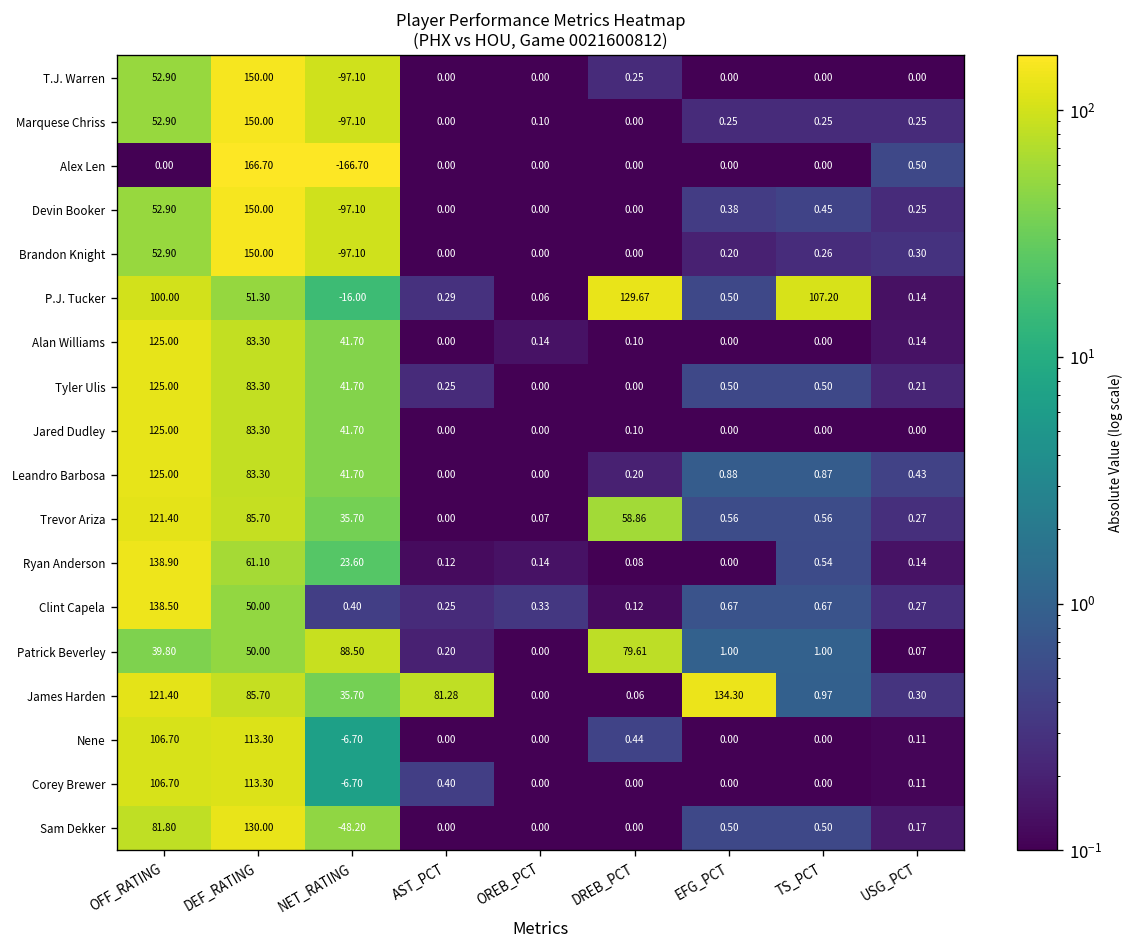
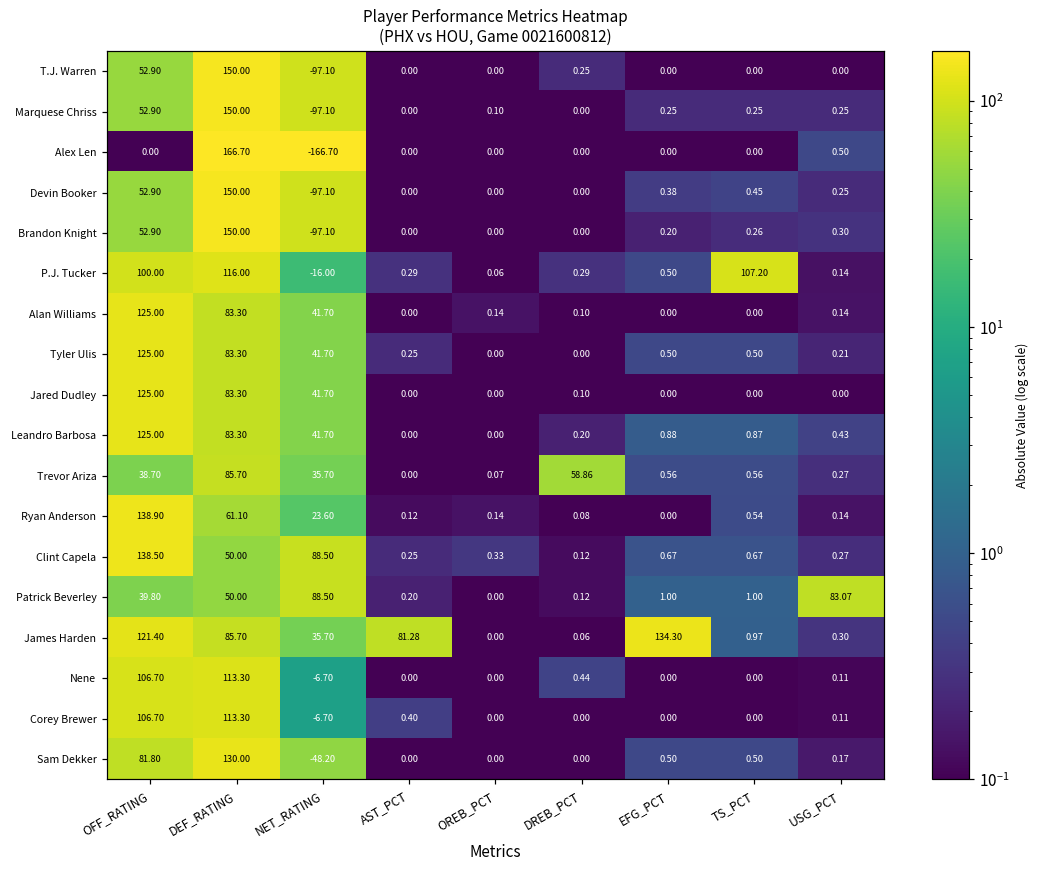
  {
    "T.J. Warren": {
      "OFF_RATING": 52.90,
      "DEF_RATING": 150.00,
      "NET_RATING": -97.10,
      "AST_PCT": 0.00,
      "OREB_PCT": 0.00,
      "DREB_PCT": 0.25,
      "EFG_PCT": 0.00,
      "TS_PCT": 0.00,
      "USG_PCT": 0.00
    },
    "Marquese Chriss": {
      "OFF_RATING": 52.90,
      "DEF_RATING": 150.00,
      "NET_RATING": -97.10,
      "AST_PCT": 0.00,
      "OREB_PCT": 0.10,
      "DREB_PCT": 0.00,
      "EFG_PCT": 0.25,
      "TS_PCT": 0.25,
      "USG_PCT": 0.25
    },
    "Alex Len": {
      "OFF_RATING": 0.00,
      "DEF_RATING": 166.70,
      "NET_RATING": -166.70,
      "AST_PCT": 0.00,
      "OREB_PCT": 0.00,
      "DREB_PCT": 0.00,
      "EFG_PCT": 0.00,
      "TS_PCT": 0.00,
      "USG_PCT": 0.50
    },
    "Devin Booker": {
      "OFF_RATING": 52.90,
      "DEF_RATING": 150.00,
      "NET_RATING": -97.10,
      "AST_PCT": 0.00,
      "OREB_PCT": 0.00,
      "DREB_PCT": 0.00,
      "EFG_PCT": 0.38,
      "TS_PCT": 0.45,
      "USG_PCT": 0.25
    },
    "Brandon Knight": {
      "OFF_RATING": 52.90,
      "DEF_RATING": 150.00,
      "NET_RATING": -97.10,
      "AST_PCT": 0.00,
      "OREB_PCT": 0.00,
      "DREB_PCT": 0.00,
      "EFG_PCT": 0.20,
      "TS_PCT": 0.26,
      "USG_PCT": 0.30
    },
    "P.J. Tucker": {
      "OFF_RATING": 100.00,
-     "DEF_RATING": 51.30,
+     "DEF_RATING": 116.00,
      "NET_RATING": -16.00,
      "AST_PCT": 0.29,
      "OREB_PCT": 0.06,
-     "DREB_PCT": 129.67,
+     "DREB_PCT": 0.29,
      "EFG_PCT": 0.50,
      "TS_PCT": 107.20,
      "USG_PCT": 0.14
    },
    "Alan Williams": {
      "OFF_RATING": 125.00,
      "DEF_RATING": 83.30,
      "NET_RATING": 41.70,
      "AST_PCT": 0.00,
      "OREB_PCT": 0.14,
      "DREB_PCT": 0.10,
      "EFG_PCT": 0.00,
      "TS_PCT": 0.00,
      "USG_PCT": 0.14
    },
    "Tyler Ulis": {
      "OFF_RATING": 125.00,
      "DEF_RATING": 83.30,
      "NET_RATING": 41.70,
      "AST_PCT": 0.25,
      "OREB_PCT": 0.00,
      "DREB_PCT": 0.00,
      "EFG_PCT": 0.50,
      "TS_PCT": 0.50,
      "USG_PCT": 0.21
    },
    "Jared Dudley": {
      "OFF_RATING": 125.00,
      "DEF_RATING": 83.30,
      "NET_RATING": 41.70,
      "AST_PCT": 0.00,
      "OREB_PCT": 0.00,
      "DREB_PCT": 0.10,
      "EFG_PCT": 0.00,
      "TS_PCT": 0.00,
      "USG_PCT": 0.00
    },
    "Leandro Barbosa": {
      "OFF_RATING": 125.00,
      "DEF_RATING": 83.30,
      "NET_RATING": 41.70,
      "AST_PCT": 0.00,
      "OREB_PCT": 0.00,
      "DREB_PCT": 0.20,
      "EFG_PCT": 0.88,
      "TS_PCT": 0.87,
      "USG_PCT": 0.43
    },
    "Trevor Ariza": {
-     "OFF_RATING": 121.40,
+     "OFF_RATING": 38.70,
      "DEF_RATING": 85.70,
      "NET_RATING": 35.70,
      "AST_PCT": 0.00,
      "OREB_PCT": 0.07,
      "DREB_PCT": 58.86,
      "EFG_PCT": 0.56,
      "TS_PCT": 0.56,
      "USG_PCT": 0.27
    },
    "Ryan Anderson": {
      "OFF_RATING": 138.90,
      "DEF_RATING": 61.10,
      "NET_RATING": 23.60,
      "AST_PCT": 0.12,
      "OREB_PCT": 0.14,
      "DREB_PCT": 0.08,
      "EFG_PCT": 0.00,
      "TS_PCT": 0.54,
      "USG_PCT": 0.14
    },
    "Clint Capela": {
      "OFF_RATING": 138.50,
      "DEF_RATING": 50.00,
-     "NET_RATING": 0.40,
+     "NET_RATING": 88.50,
      "AST_PCT": 0.25,
      "OREB_PCT": 0.33,
      "DREB_PCT": 0.12,
      "EFG_PCT": 0.67,
      "TS_PCT": 0.67,
      "USG_PCT": 0.27
    },
    "Patrick Beverley": {
      "OFF_RATING": 39.80,
      "DEF_RATING": 50.00,
      "NET_RATING": 88.50,
      "AST_PCT": 0.20,
      "OREB_PCT": 0.00,
-     "DREB_PCT": 79.61,
+     "DREB_PCT": 0.12,
      "EFG_PCT": 1.00,
      "TS_PCT": 1.00,
-     "USG_PCT": 0.07
+     "USG_PCT": 83.07
    },
    "James Harden": {
      "OFF_RATING": 121.40,
      "DEF_RATING": 85.70,
      "NET_RATING": 35.70,
      "AST_PCT": 81.28,
      "OREB_PCT": 0.00,
      "DREB_PCT": 0.06,
      "EFG_PCT": 134.30,
      "TS_PCT": 0.97,
      "USG_PCT": 0.30
    },
    "Nene": {
      "OFF_RATING": 106.70,
      "DEF_RATING": 113.30,
      "NET_RATING": -6.70,
      "AST_PCT": 0.00,
      "OREB_PCT": 0.00,
      "DREB_PCT": 0.44,
      "EFG_PCT": 0.00,
      "TS_PCT": 0.00,
      "USG_PCT": 0.11
    },
    "Corey Brewer": {
      "OFF_RATING": 106.70,
      "DEF_RATING": 113.30,
      "NET_RATING": -6.70,
      "AST_PCT": 0.40,
      "OREB_PCT": 0.00,
      "DREB_PCT": 0.00,
      "EFG_PCT": 0.00,
      "TS_PCT": 0.00,
      "USG_PCT": 0.11
    },
    "Sam Dekker": {
      "OFF_RATING": 81.80,
      "DEF_RATING": 130.00,
      "NET_RATING": -48.20,
      "AST_PCT": 0.00,
      "OREB_PCT": 0.00,
      "DREB_PCT": 0.00,
      "EFG_PCT": 0.50,
      "TS_PCT": 0.50,
      "USG_PCT": 0.17
    }
  }
